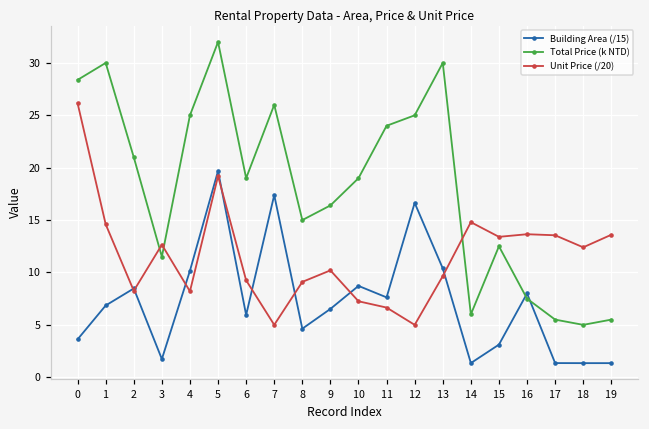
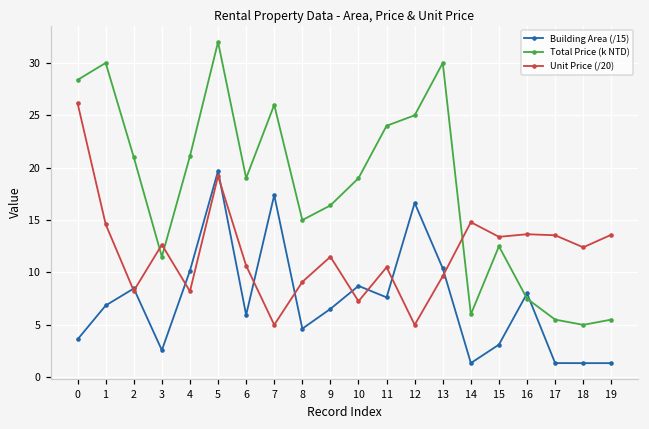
  {
    "Building Area (/15)": {
      "0": 4,
      "1": 7,
-     "3": 2,
+     "3": 3,
      "4": 10,
      "5": 20,
      "6": 6,
      "7": 17,
      "8": 5,
      "9": 7,
      "10": 9,
      "11": 8,
      "12": 17,
      "13": 10,
      "14": 1,
      "15": 3,
      "16": 8,
      "17": 1,
      "18": 1,
      "19": 1
    },
    "Total Price (k NTD)": {
      "0": 28,
      "1": 30,
      "2": 21,
      "3": 12,
-     "4": 25,
+     "4": 21,
      "5": 32,
      "6": 19,
      "7": 26,
      "8": 15,
      "9": 16,
      "10": 19,
      "11": 24,
      "12": 25,
      "13": 30,
      "14": 6,
      "15": 13,
      "16": 8,
      "17": 6,
      "18": 5,
      "19": 6
    },
    "Unit Price (/20)": {
      "0": 26,
      "1": 15,
      "3": 13,
      "4": 8,
      "5": 19,
-     "6": 9,
+     "6": 11,
      "7": 5,
      "8": 9,
-     "9": 10,
+     "9": 12,
      "10": 7,
-     "11": 7,
+     "11": 11,
      "12": 5,
      "13": 10,
      "14": 15,
      "15": 13,
      "16": 14,
      "17": 14,
      "18": 12,
      "19": 14
    }
  }
